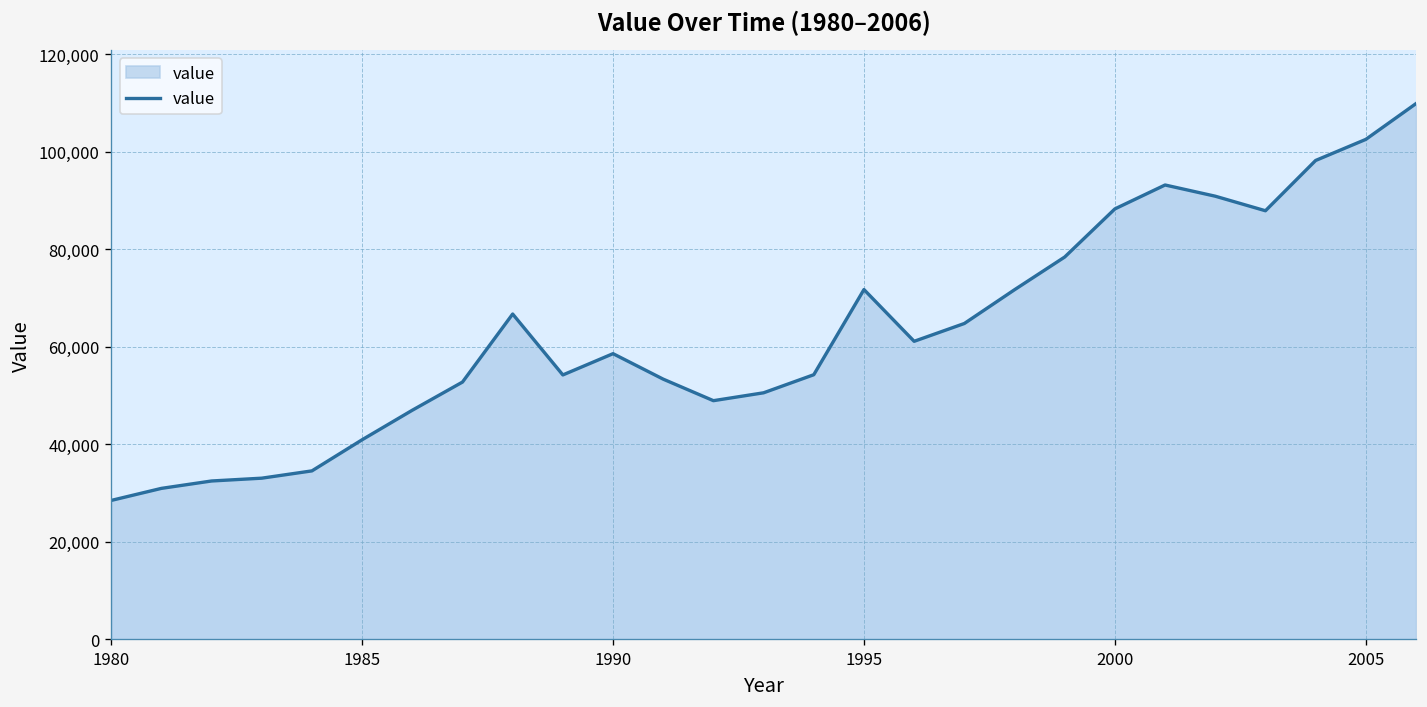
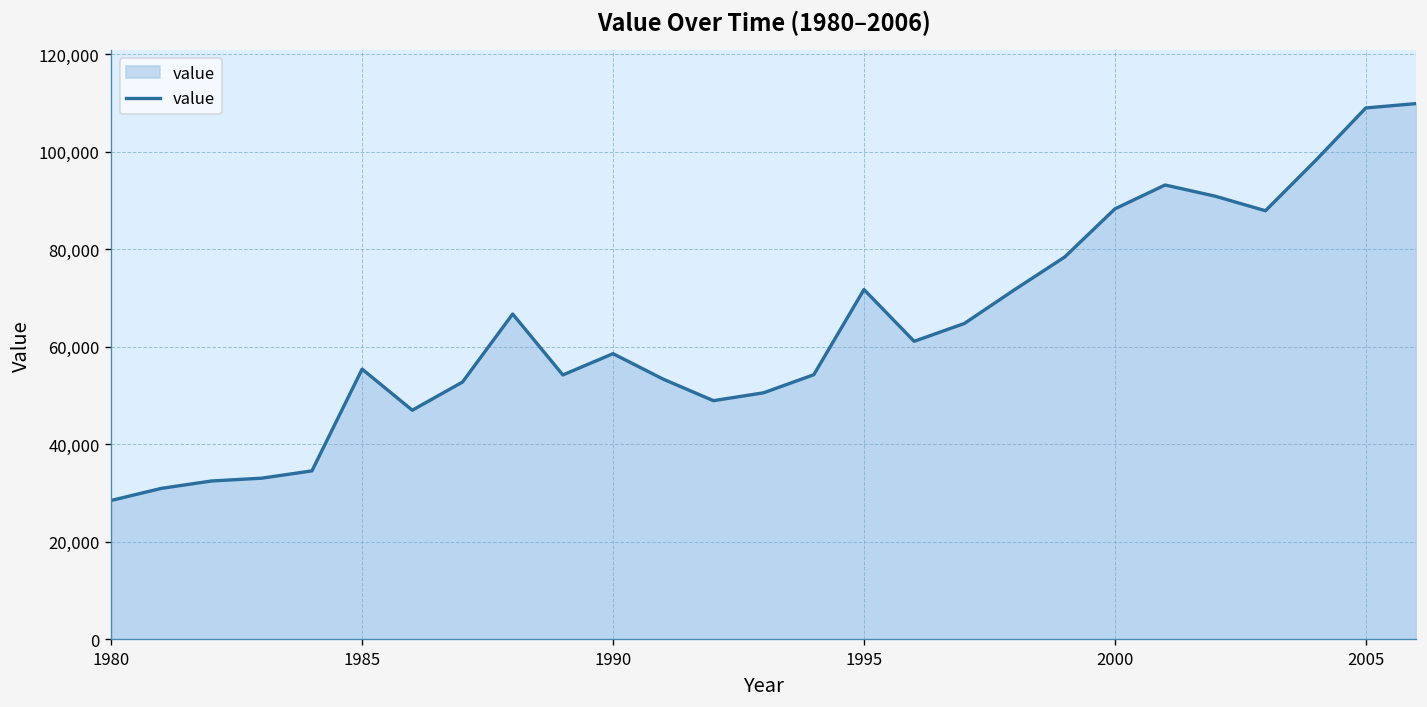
  {
    "1980": "28,000",
-   "1985": "41,000",
+   "1985": "55,000",
    "1990": "59,000",
    "1995": "72,000",
    "2000": "88,000",
-   "2005": "103,000"
+   "2005": "109,000"
  }
